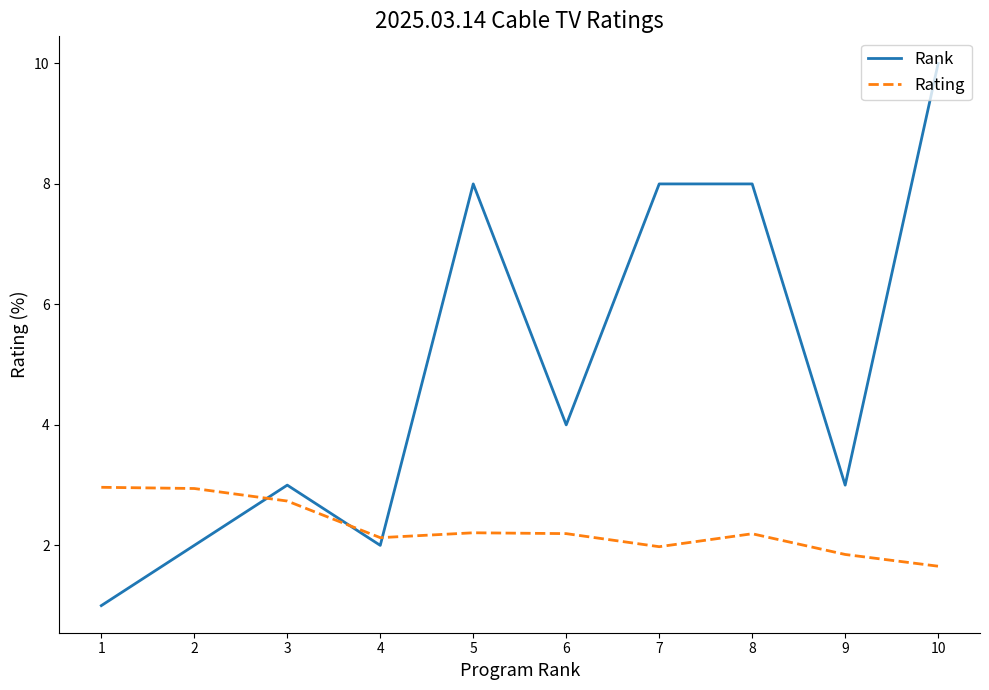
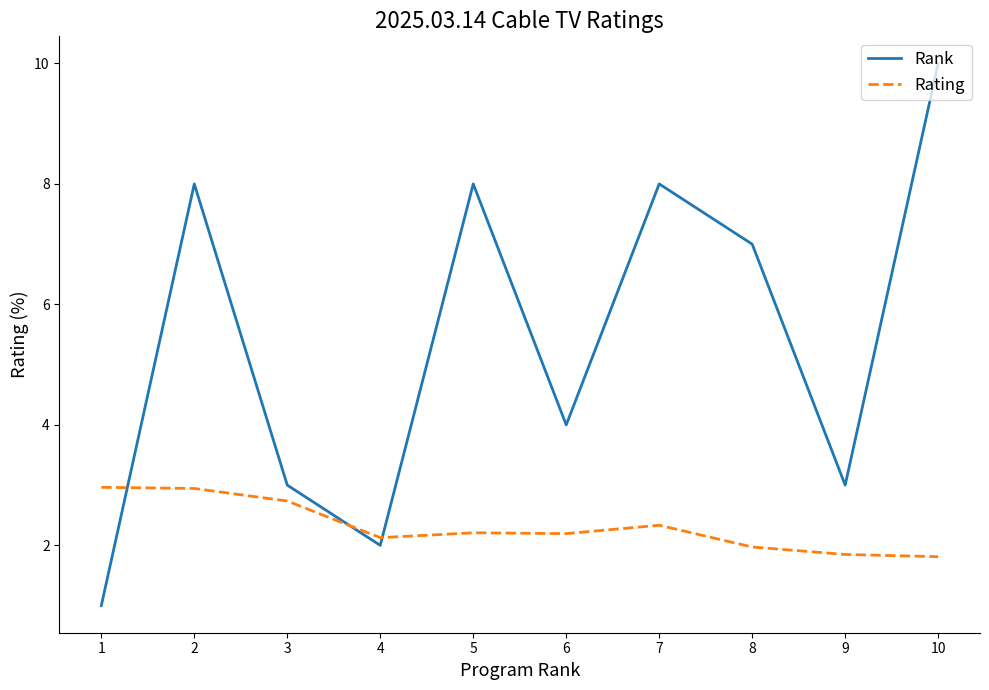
  {
    "Rank": {
      "1": 1,
-     "2": 2,
+     "2": 8,
      "3": 3,
      "4": 2,
      "5": 8,
      "6": 4,
      "7": 8,
-     "8": 8,
+     "8": 7,
      "9": 3
    },
    "Rating": {
      "1": 3.0,
      "2": 2.9,
      "3": 2.7,
      "4": 2.1,
      "5": 2.2,
      "6": 2.2,
-     "7": 2.0,
-     "8": 2.2,
+     "7": 2.3,
+     "8": 2.0,
      "9": 1.8,
-     "10": 1.7
+     "10": 1.8
    }
  }
